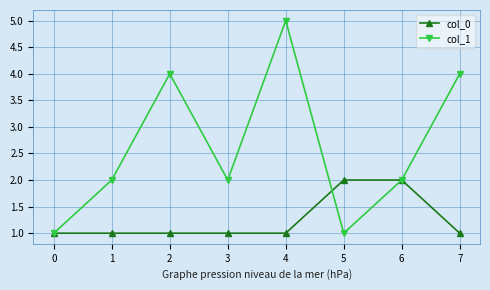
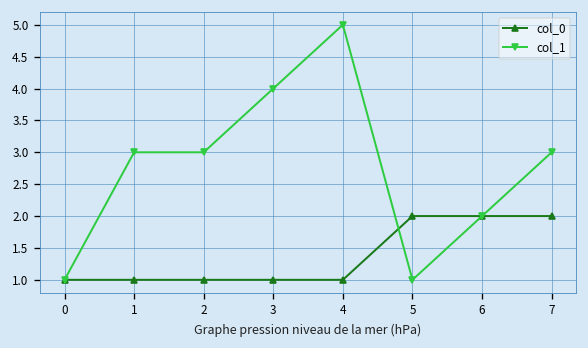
  {
    "col_0": {
      "1": 1,
      "2": 1,
      "3": 1,
      "4": 1,
      "5": 2,
-     "7": 1
+     "7": 2
    },
    "col_1": {
-     "1": 2,
-     "2": 4,
-     "3": 2,
+     "1": 3,
+     "2": 3,
+     "3": 4,
      "4": 5,
      "5": 1,
-     "7": 4
+     "7": 3
    }
  }
